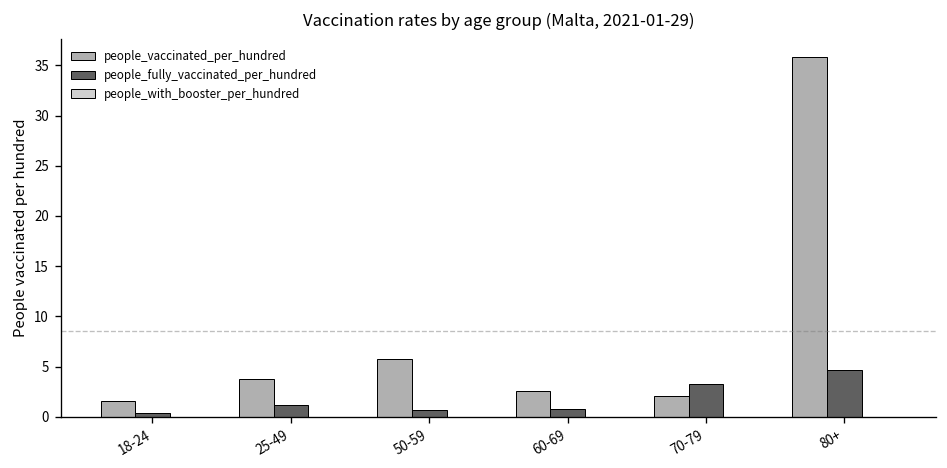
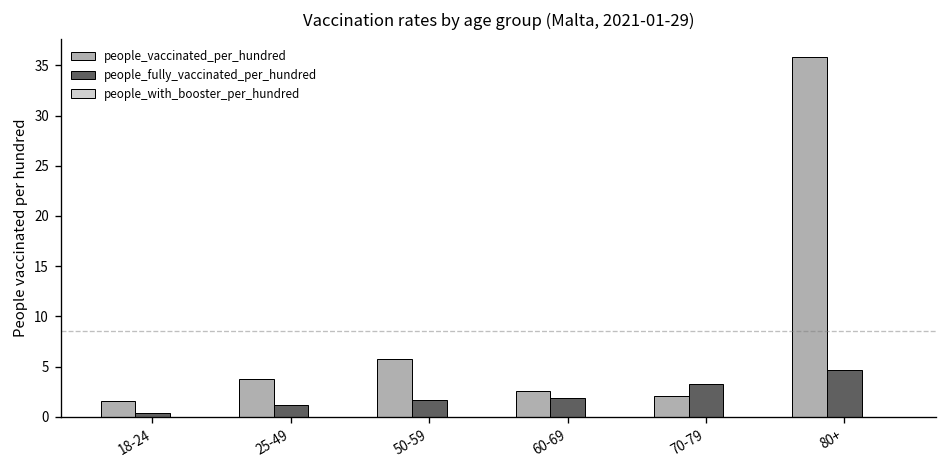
  {
    "people_fully_vaccinated_per_hundred": {
      "18-24": 0,
      "25-49": 1,
-     "50-59": 1,
-     "60-69": 1,
+     "50-59": 2,
+     "60-69": 2,
      "70-79": 3,
      "80+": 5
    }
  }
